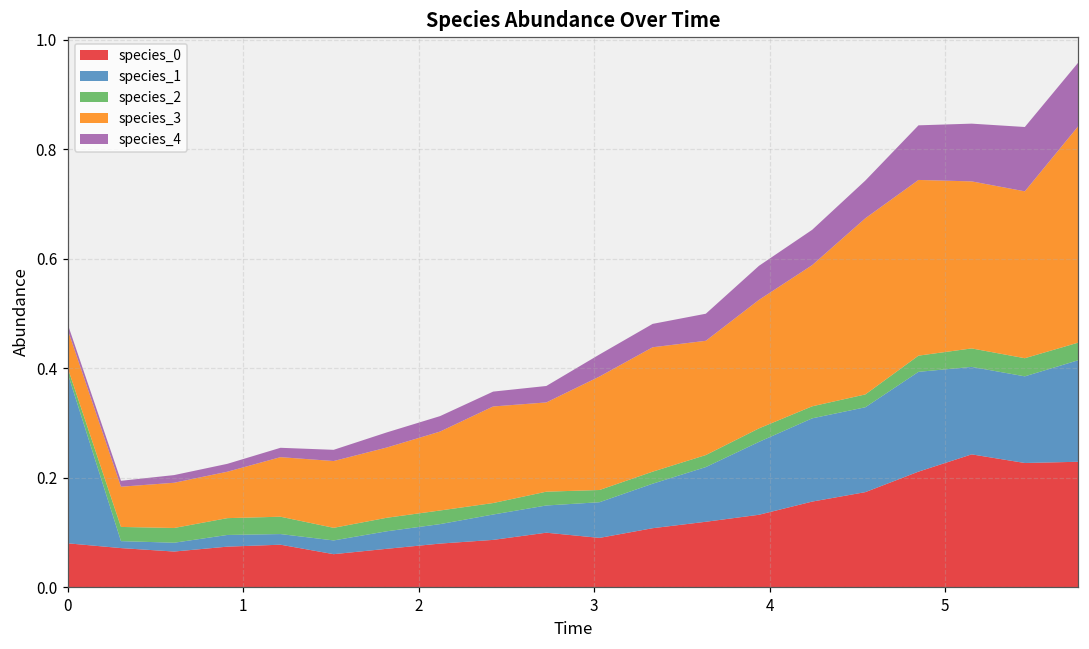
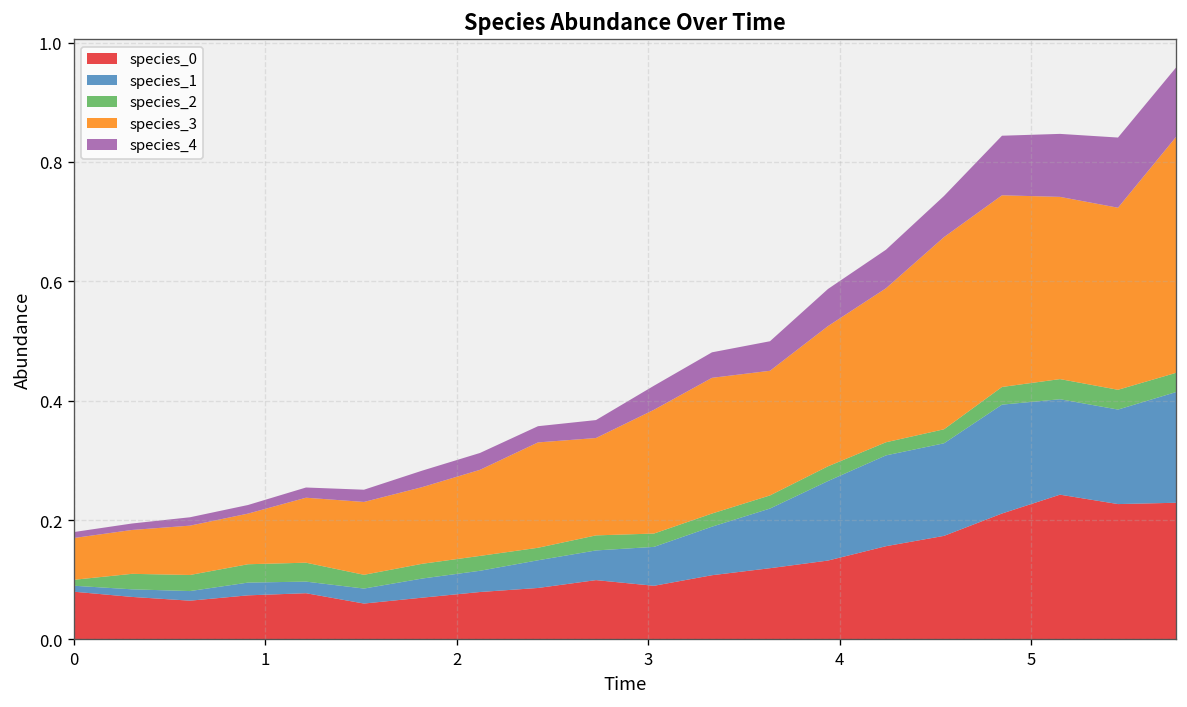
  {
    "species_0": {
      "0": 0.08
    },
    "species_1": {
-     "0": 0.31
+     "0": 0.01
    },
    "species_2": {
      "0": 0.01
    },
    "species_3": {
      "0": 0.07
    },
    "species_4": {
      "0": 0.01
    }
  }
